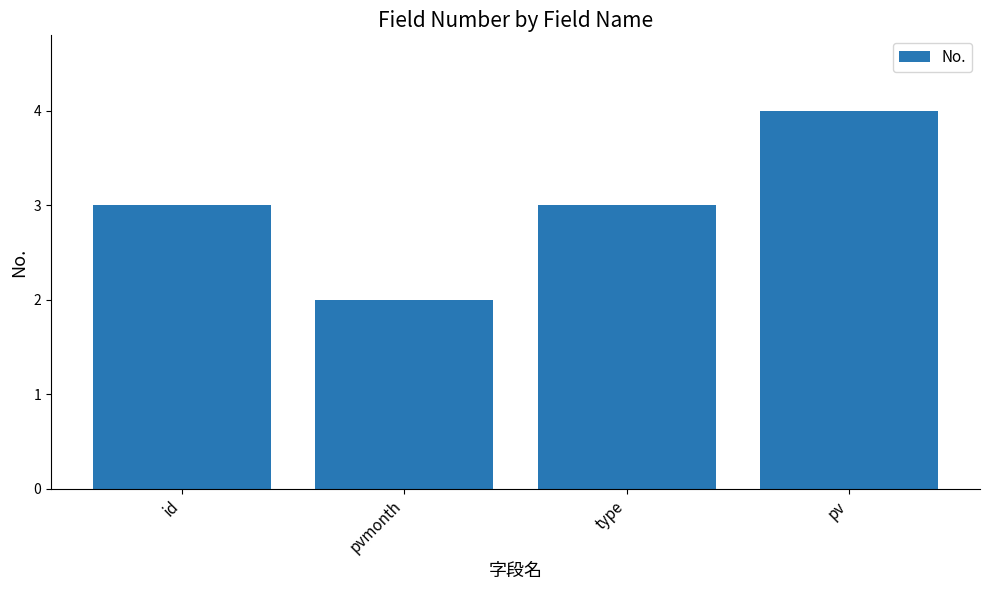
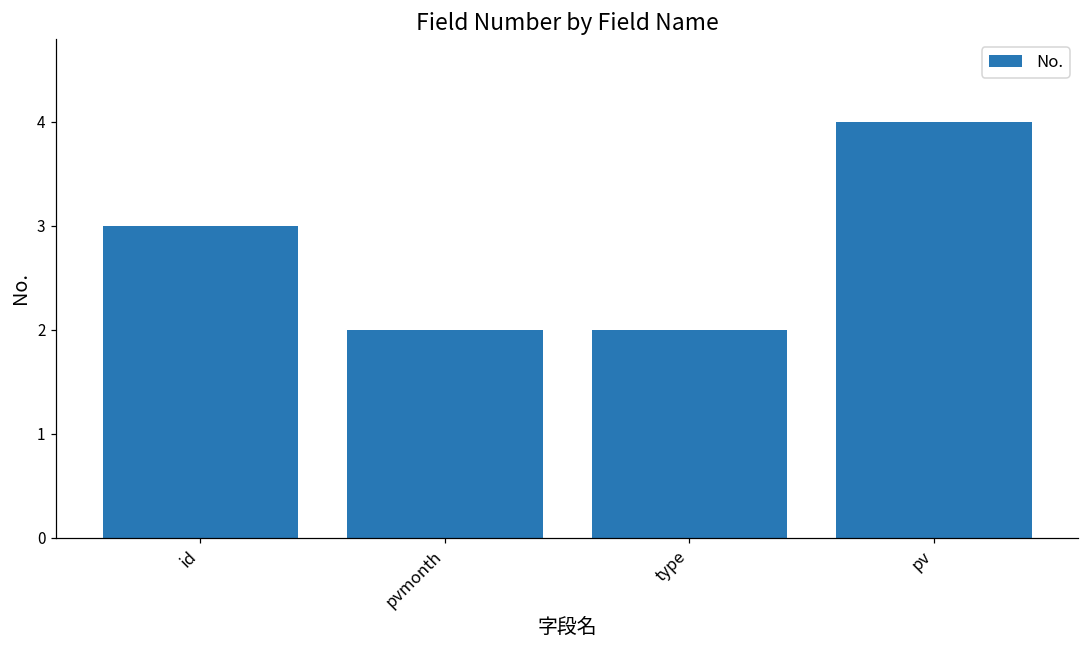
  {
    "id": 3,
    "pvmonth": 2,
-   "type": 3,
+   "type": 2,
    "pv": 4
  }
